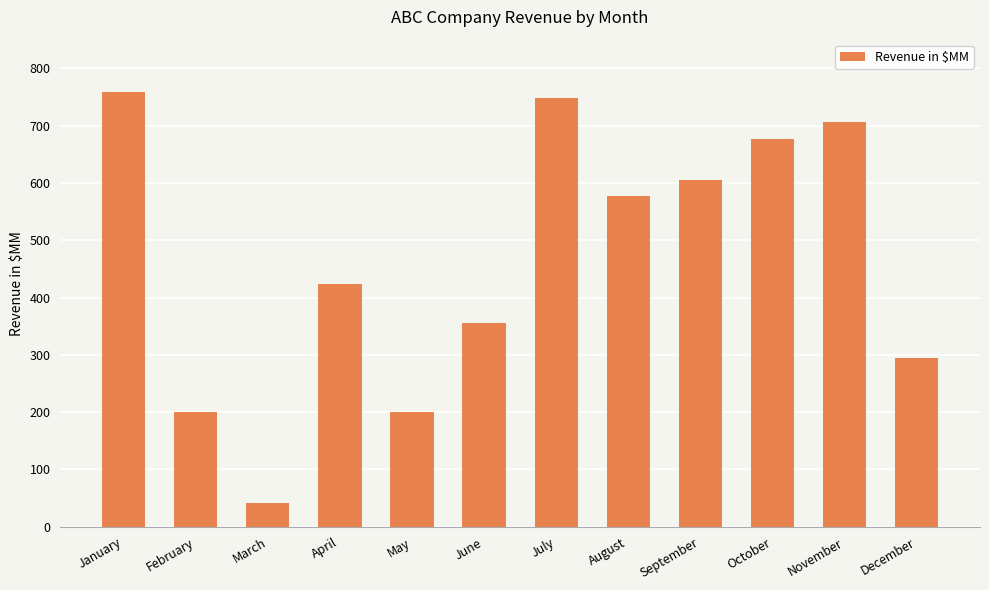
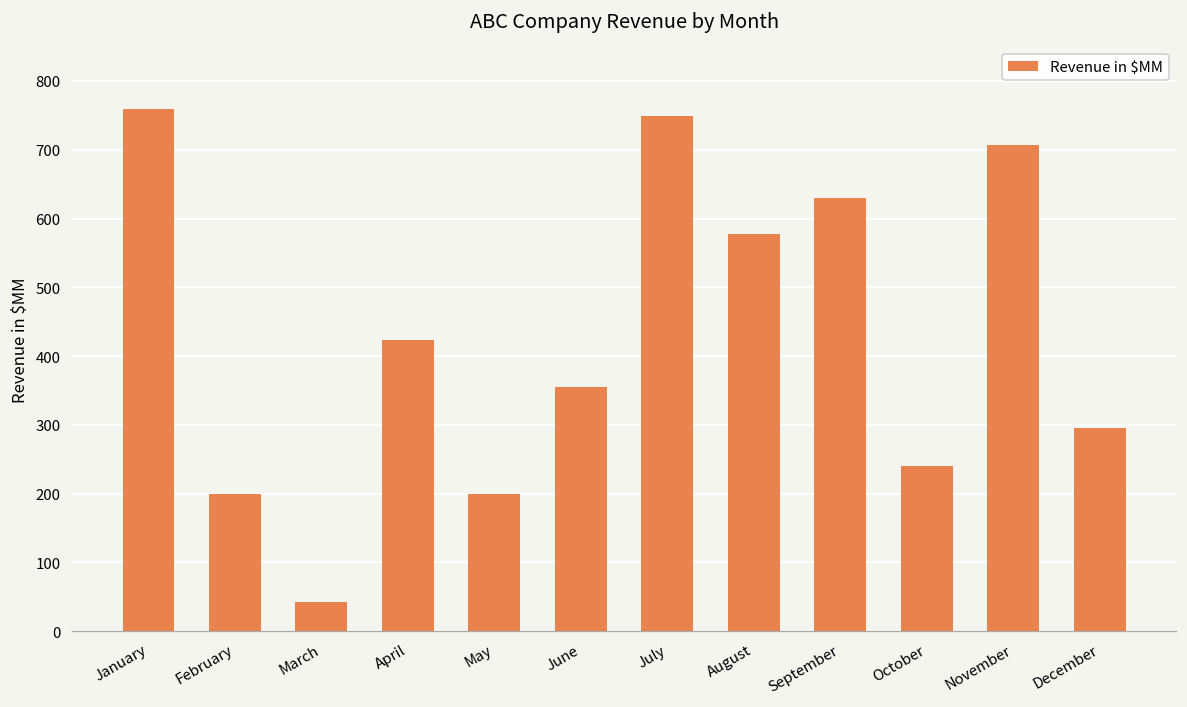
  {
    "January": 760,
    "February": 200,
    "March": 40,
    "April": 420,
    "May": 200,
    "June": 360,
    "July": 750,
    "August": 580,
-   "September": 610,
-   "October": 680,
+   "September": 630,
+   "October": 240,
    "November": 710,
    "December": 300
  }
